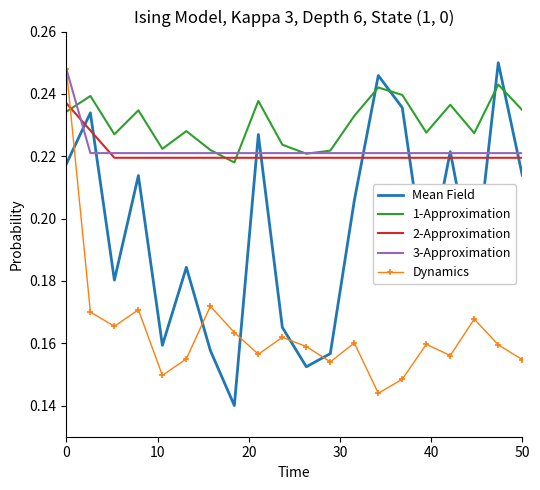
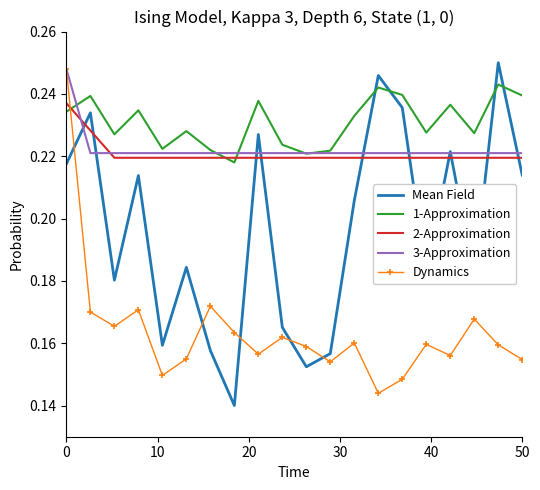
  {
    "Mean Field": {
      "0": 0.218,
      "50": 0.214
    },
    "1-Approximation": {
      "0": 0.234,
-     "50": 0.235
+     "50": 0.239
    },
    "2-Approximation": {
      "0": 0.237,
      "50": 0.220
    },
    "3-Approximation": {
      "50": 0.221
    },
    "Dynamics": {
      "50": 0.155
    }
  }
